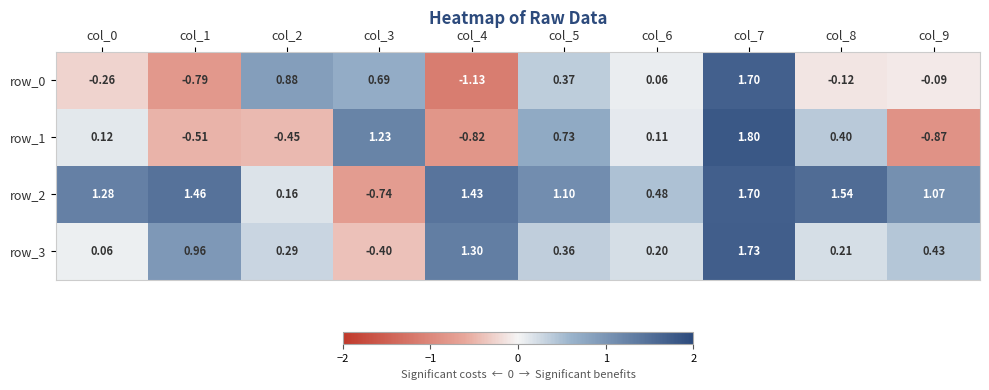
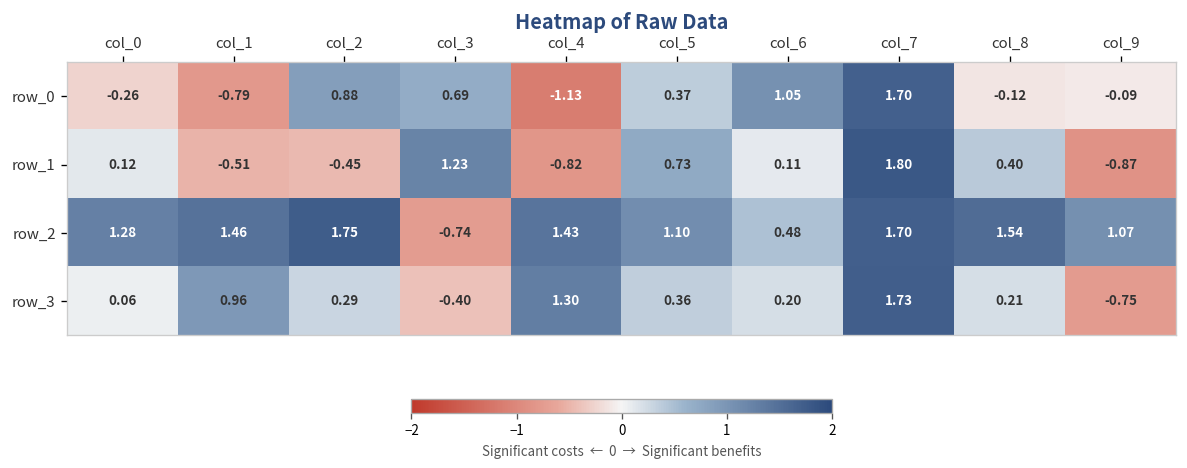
  {
    "row_0": {
      "col_0": -0.26,
      "col_1": -0.79,
      "col_2": 0.88,
      "col_3": 0.69,
      "col_4": -1.13,
      "col_5": 0.37,
-     "col_6": 0.06,
+     "col_6": 1.05,
      "col_7": 1.70,
      "col_8": -0.12,
      "col_9": -0.09
    },
    "row_1": {
      "col_0": 0.12,
      "col_1": -0.51,
      "col_2": -0.45,
      "col_3": 1.23,
      "col_4": -0.82,
      "col_5": 0.73,
      "col_6": 0.11,
      "col_7": 1.80,
      "col_8": 0.40,
      "col_9": -0.87
    },
    "row_2": {
      "col_0": 1.28,
      "col_1": 1.46,
-     "col_2": 0.16,
+     "col_2": 1.75,
      "col_3": -0.74,
      "col_4": 1.43,
      "col_5": 1.10,
      "col_6": 0.48,
      "col_7": 1.70,
      "col_8": 1.54,
      "col_9": 1.07
    },
    "row_3": {
      "col_0": 0.06,
      "col_1": 0.96,
      "col_2": 0.29,
      "col_3": -0.40,
      "col_4": 1.30,
      "col_5": 0.36,
      "col_6": 0.20,
      "col_7": 1.73,
      "col_8": 0.21,
-     "col_9": 0.43
+     "col_9": -0.75
    }
  }
